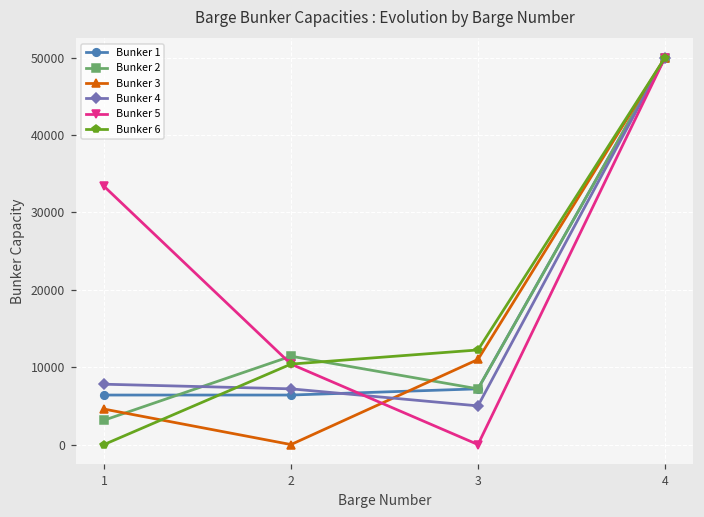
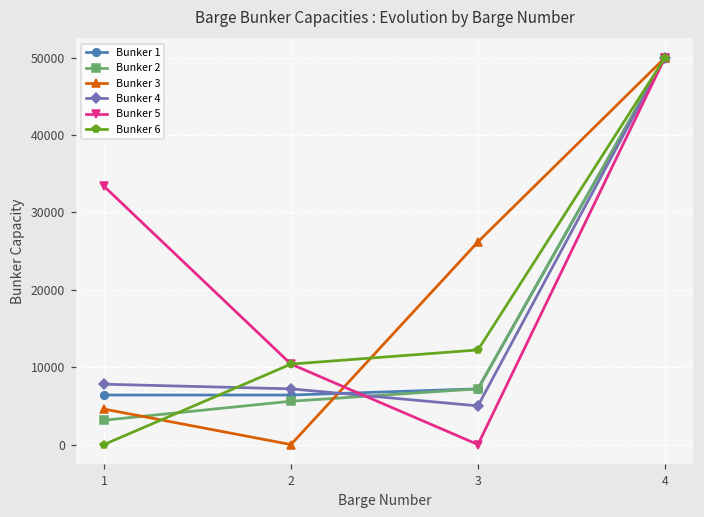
  {
    "Bunker 2": {
      "1": 3000,
-     "2": 11000
+     "2": 6000
    },
    "Bunker 3": {
      "1": 5000,
      "2": 0,
-     "3": 11000
+     "3": 26000
    },
    "Bunker 5": {
      "1": 33000,
      "3": 0
    },
    "Bunker 6": {
      "1": 0,
      "3": 12000
    }
  }
